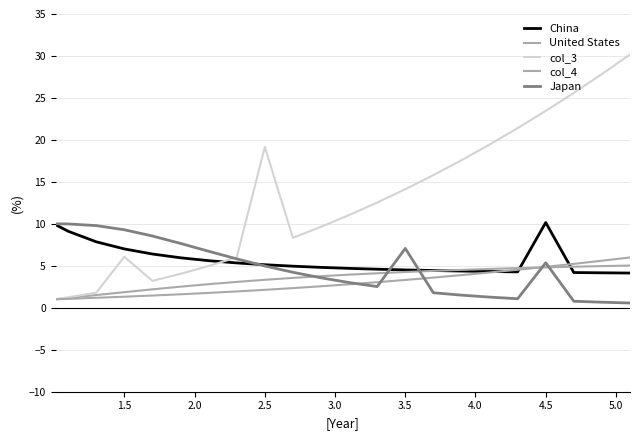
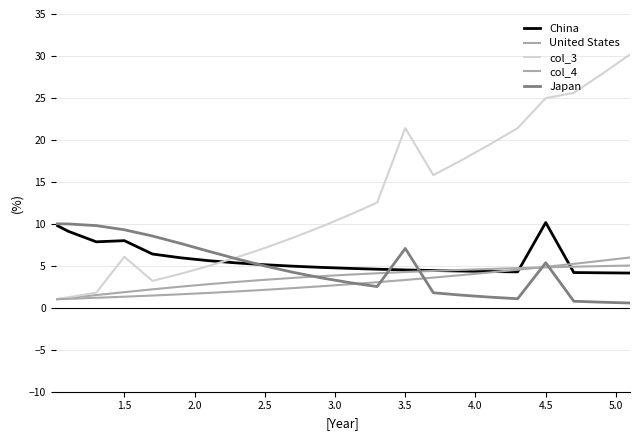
  {
    "China": {
-     "1.5": 7,
+     "1.5": 8,
      "4.5": 10
    },
    "col_3": {
      "1.5": 6,
-     "2.5": 19,
-     "3.5": 14,
-     "4.5": 23
+     "2.5": 7,
+     "3.5": 21,
+     "4.5": 25
    },
    "Japan": {
      "1.5": 9,
      "3.5": 7,
      "4.5": 5
    }
  }
